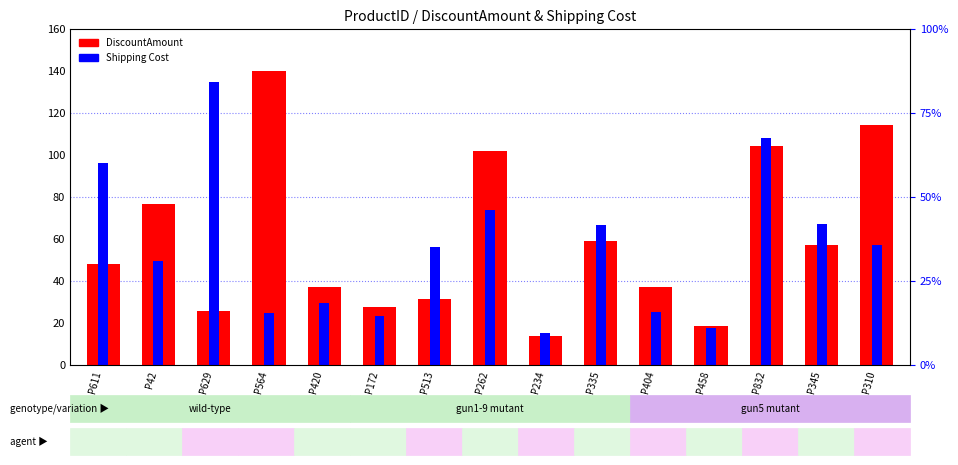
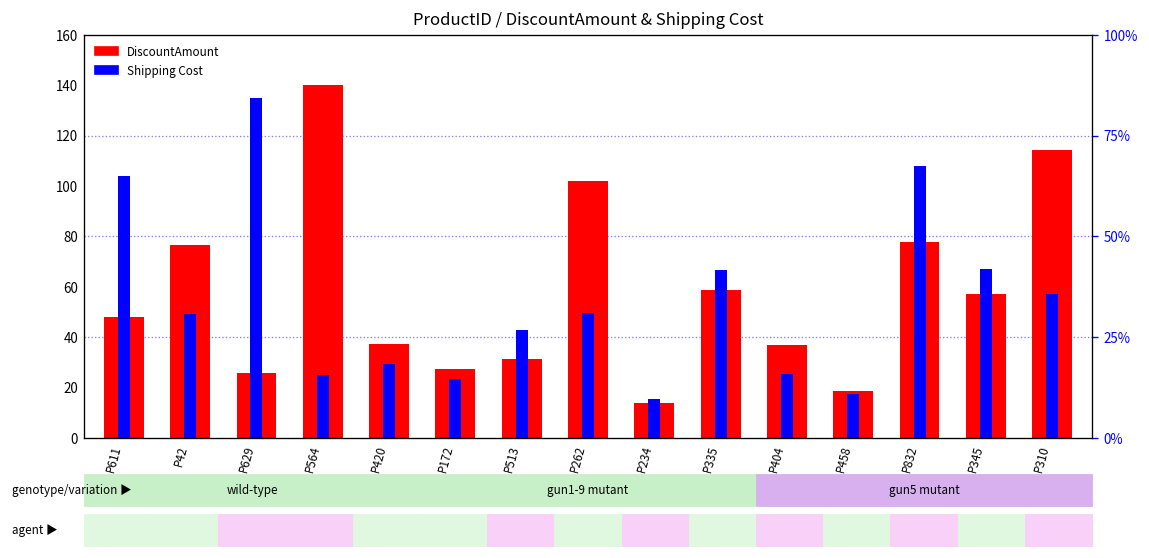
  {
    "DiscountAmount": {
      "P42": 76,
      "P564": 140,
      "P420": 37,
      "P172": 28,
      "P262": 102,
      "P404": 37,
      "P458": 19,
-     "P832": 104,
+     "P832": 78,
      "P310": 114
    },
    "Shipping Cost": {
-     "P611": 96,
+     "P611": 104,
      "P629": 135,
-     "P513": 56,
-     "P262": 74,
+     "P513": 43,
+     "P262": 50,
      "P234": 15,
      "P335": 67,
      "P832": 108,
      "P345": 67
    }
  }
